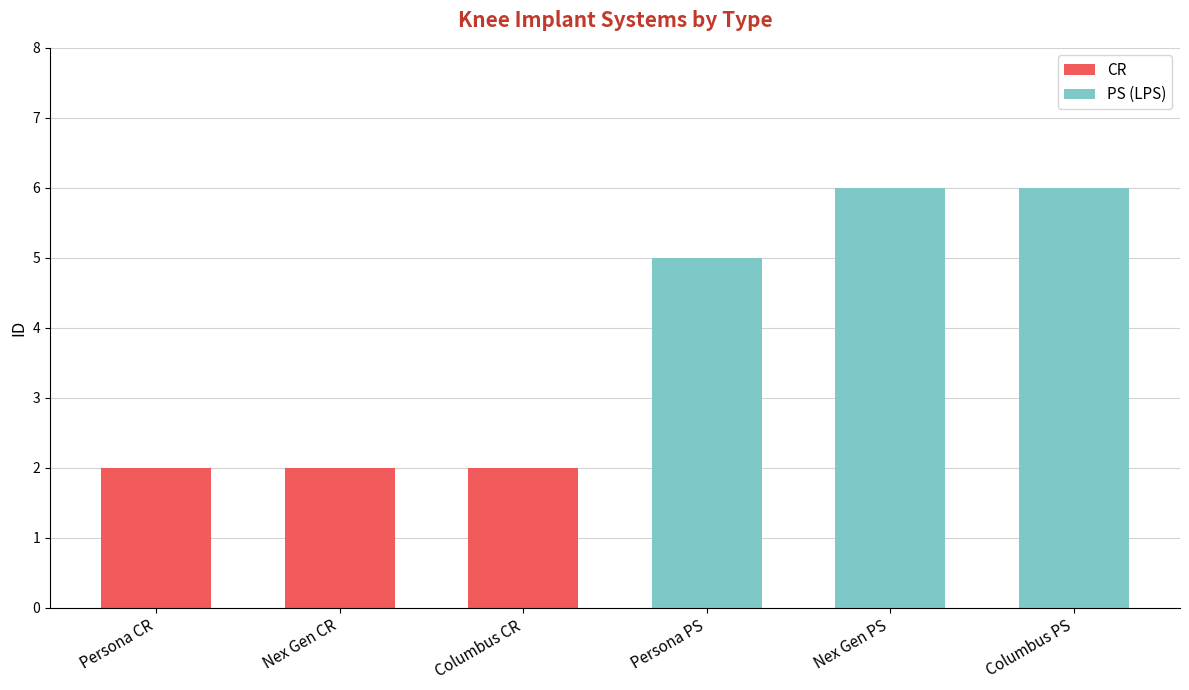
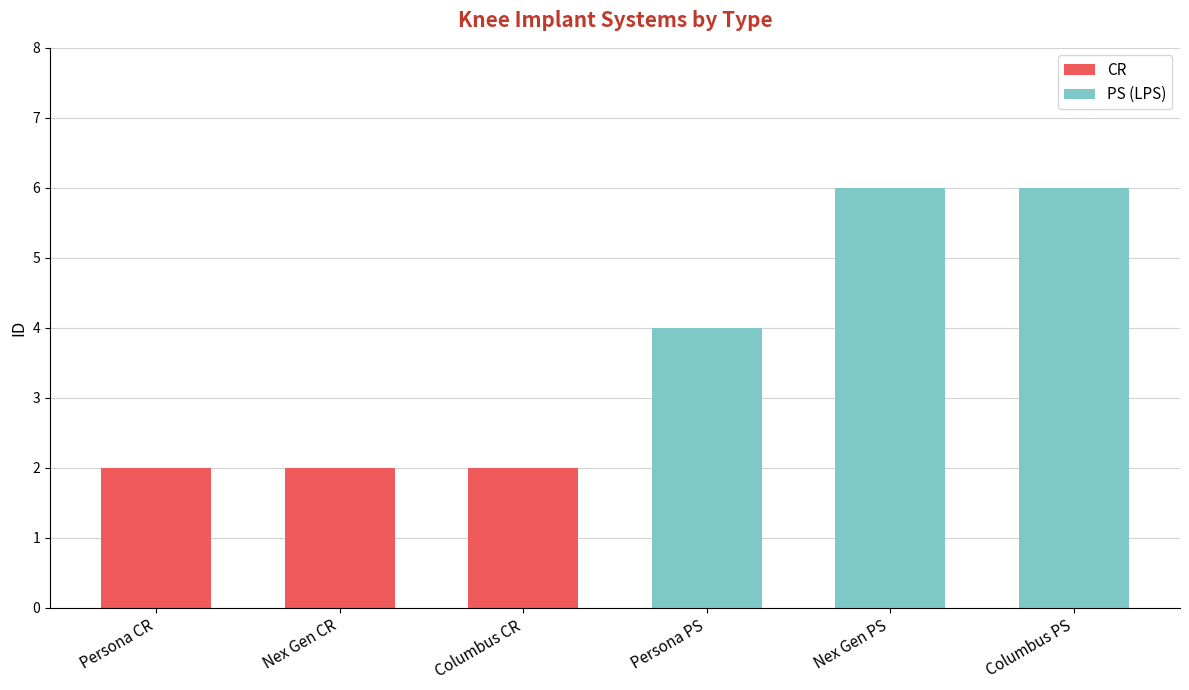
  {
    "CR": {
      "Persona CR": 2,
      "Nex Gen CR": 2,
      "Columbus CR": 2,
      "Persona PS": 0,
      "Nex Gen PS": 0,
      "Columbus PS": 0
    },
    "PS (LPS)": {
-     "Persona PS": 5
+     "Persona PS": 4
    }
  }
